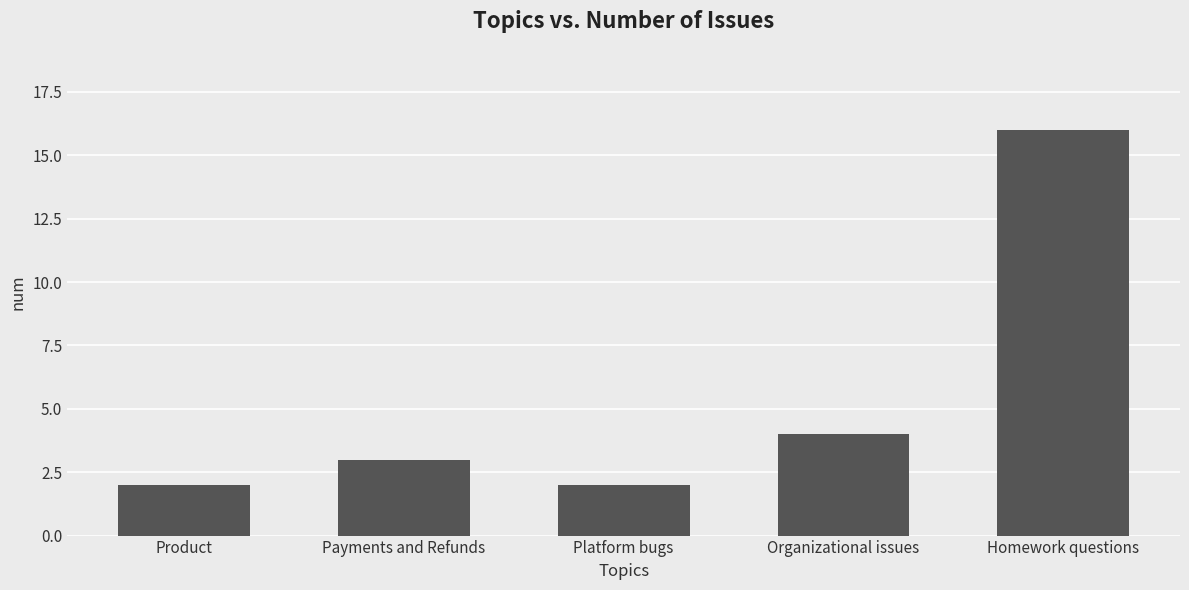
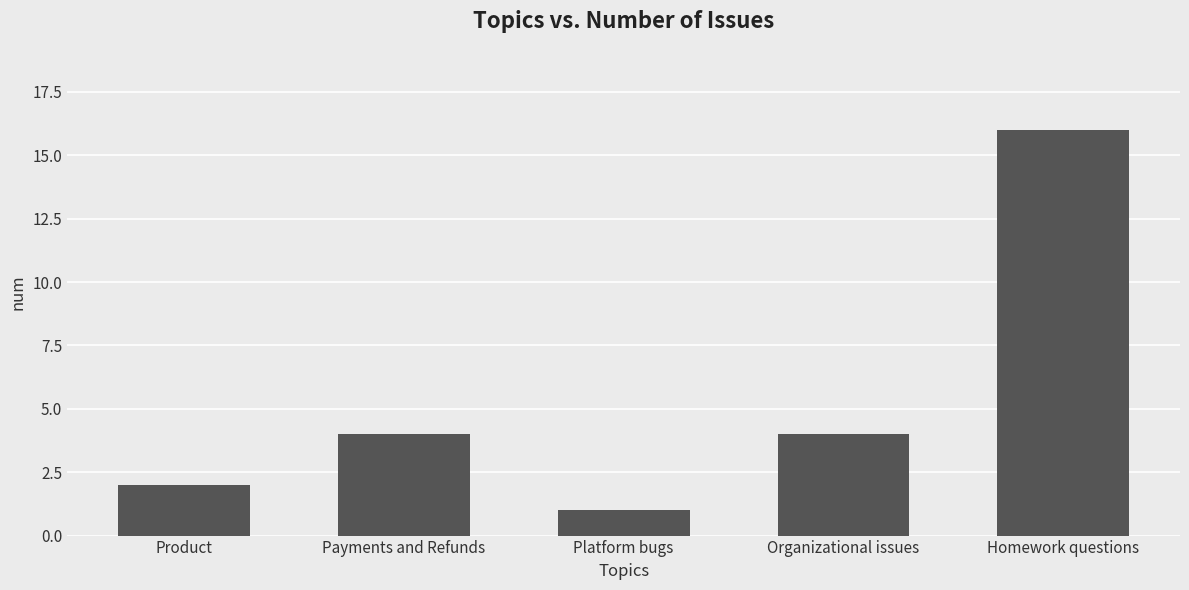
  {
    "Product": 2,
-   "Payments and Refunds": 3,
-   "Platform bugs": 2,
+   "Payments and Refunds": 4,
+   "Platform bugs": 1,
    "Organizational issues": 4,
    "Homework questions": 16
  }
